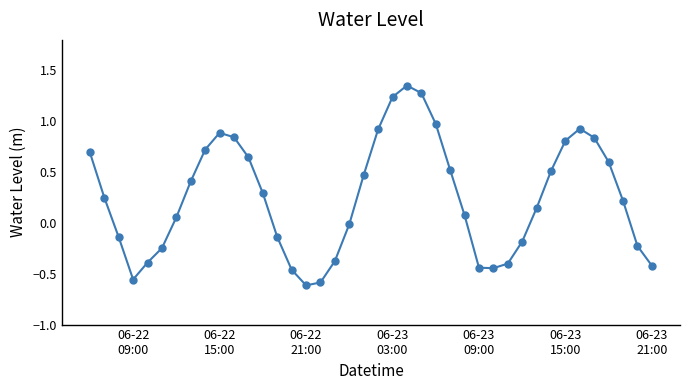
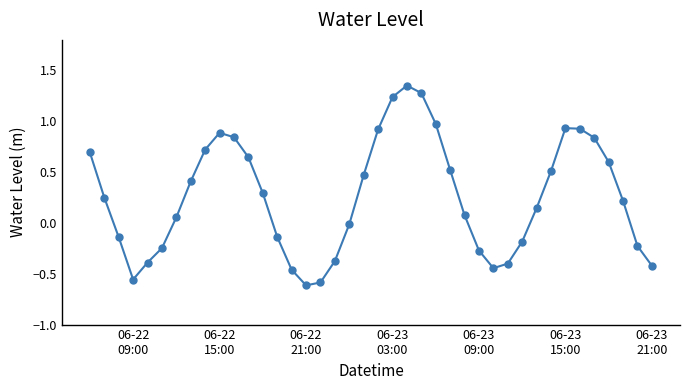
  {
    "06-22 09:00": -0.56,
    "06-22 15:00": 0.89,
    "06-22 21:00": -0.61,
    "06-23 03:00": 1.24,
-   "06-23 09:00": -0.44,
-   "06-23 15:00": 0.81,
+   "06-23 09:00": -0.27,
+   "06-23 15:00": 0.93,
    "06-23 21:00": -0.42
  }
